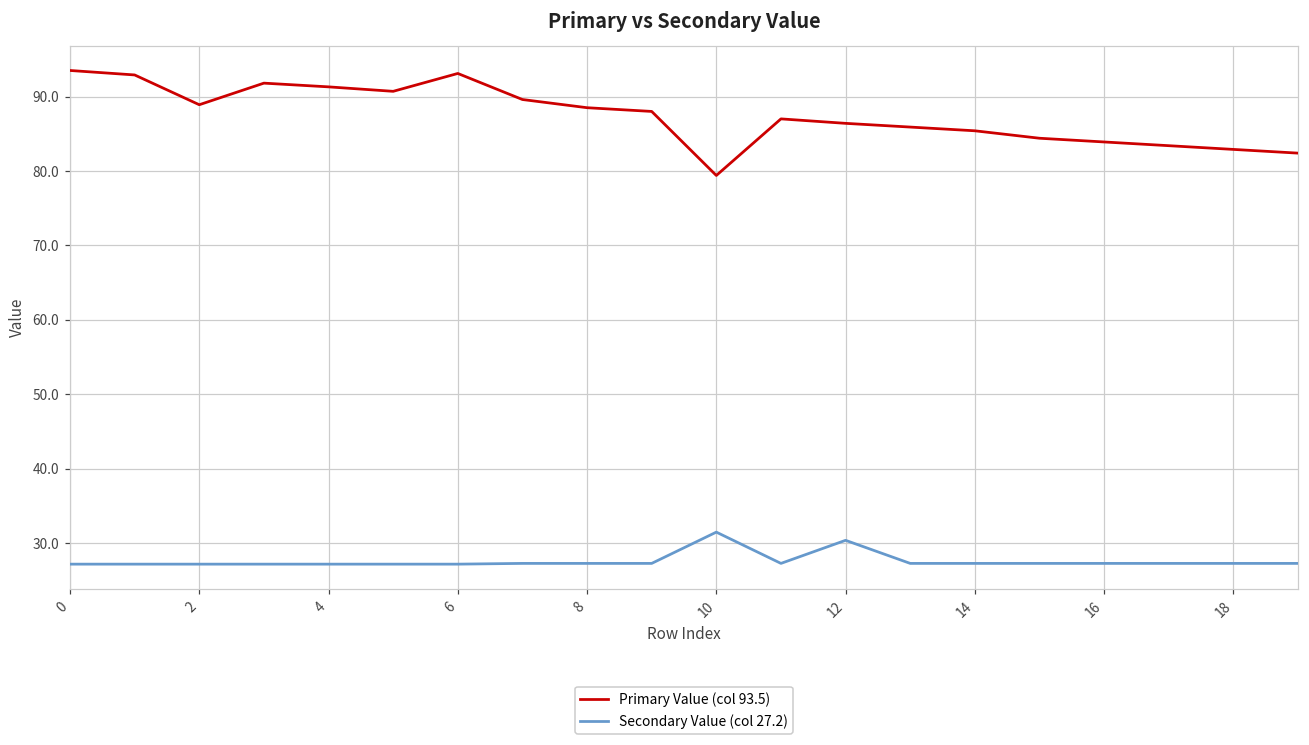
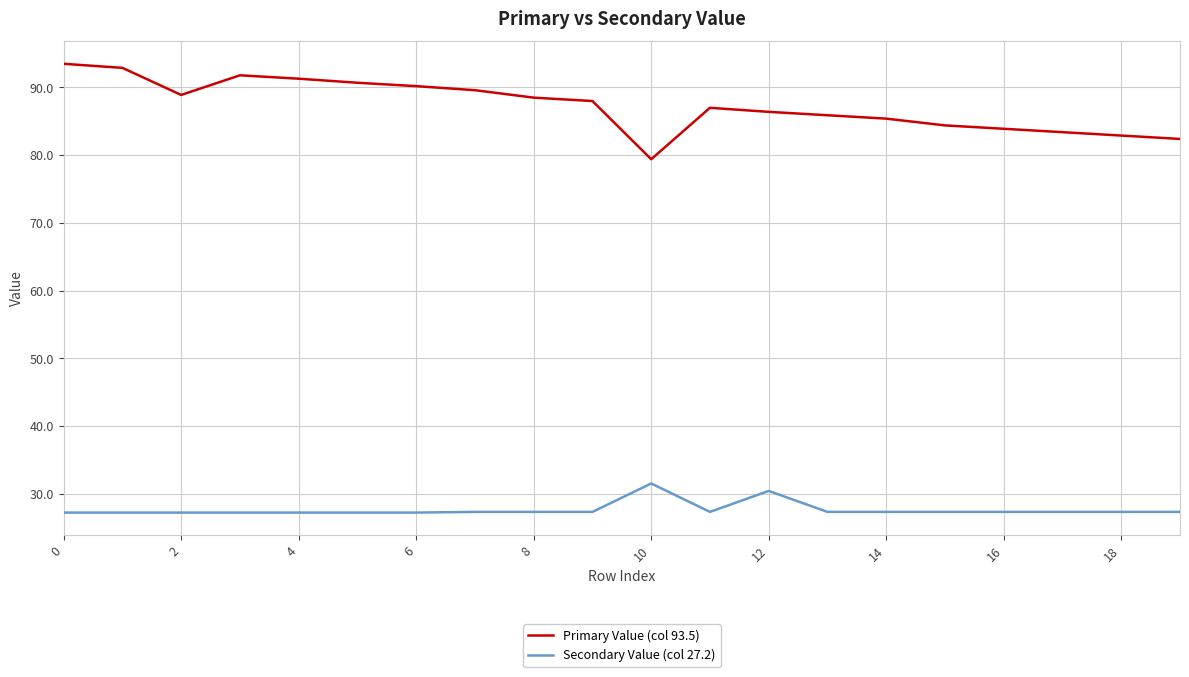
  {
    "Primary Value (col 93.5)": {
      "0": 94,
      "2": 89,
      "4": 91,
-     "6": 93,
+     "6": 90,
      "8": 89,
      "10": 79,
      "12": 86,
      "14": 85,
      "16": 84,
      "18": 83
    },
    "Secondary Value (col 27.2)": {
      "0": 27,
      "2": 27,
      "4": 27,
      "6": 27,
      "8": 27,
      "10": 32,
      "12": 30,
      "14": 27,
      "16": 27,
      "18": 27
    }
  }
